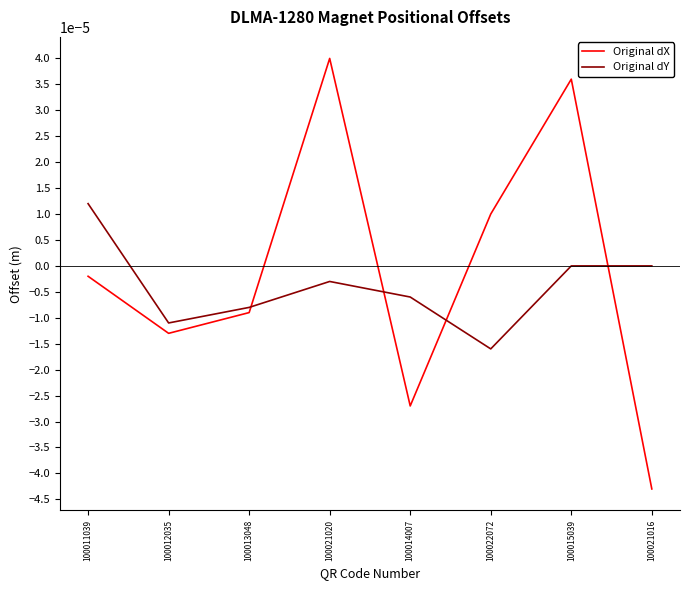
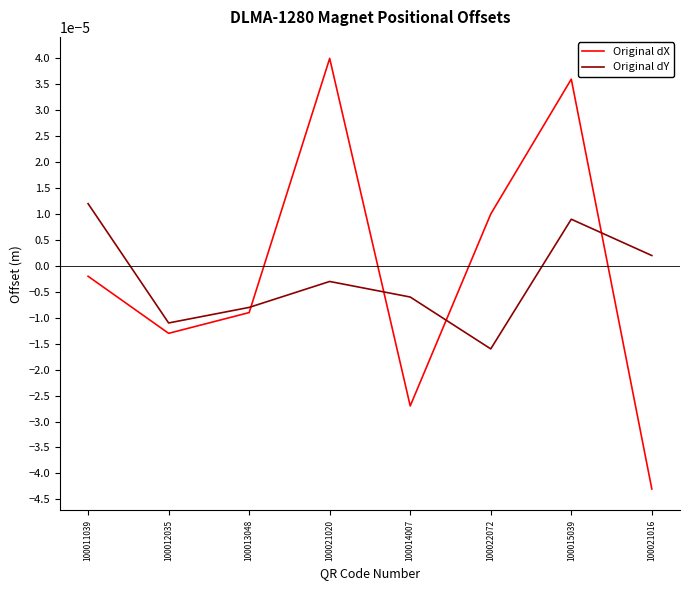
  {
    "Original dX": {
      "100011039": -0.000002,
      "100012035": -0.000013,
      "100013048": -0.000009,
      "100021020": 0.000040,
      "100014007": -0.000027,
      "100022072": 0.000010,
      "100015039": 0.000036,
      "100021016": -0.000043
    },
    "Original dY": {
      "100011039": 0.000012,
      "100012035": -0.000011,
      "100013048": -0.000008,
      "100021020": -0.000003,
      "100014007": -0.000006,
      "100022072": -0.000016,
-     "100015039": 0.00000,
-     "100021016": 0.000000
+     "100015039": 0.00001,
+     "100021016": 0.000002
    }
  }
